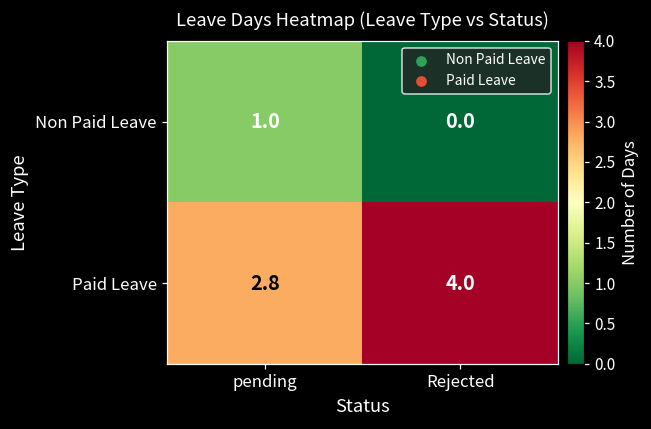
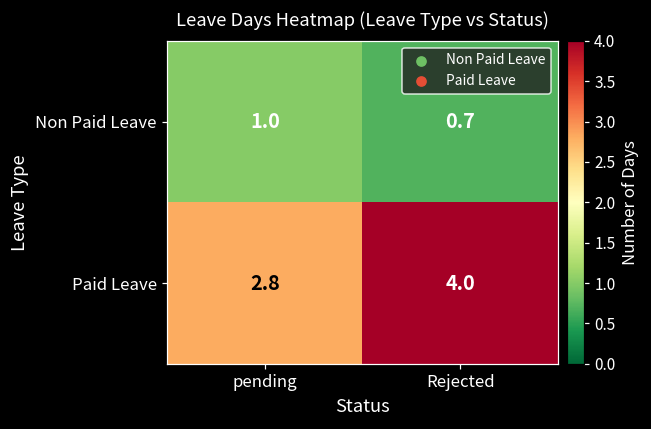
  {
    "Non Paid Leave": {
      "pending": 1.0,
-     "Rejected": 0.0
+     "Rejected": 0.7
    },
    "Paid Leave": {
      "pending": 2.8,
      "Rejected": 4.0
    }
  }
